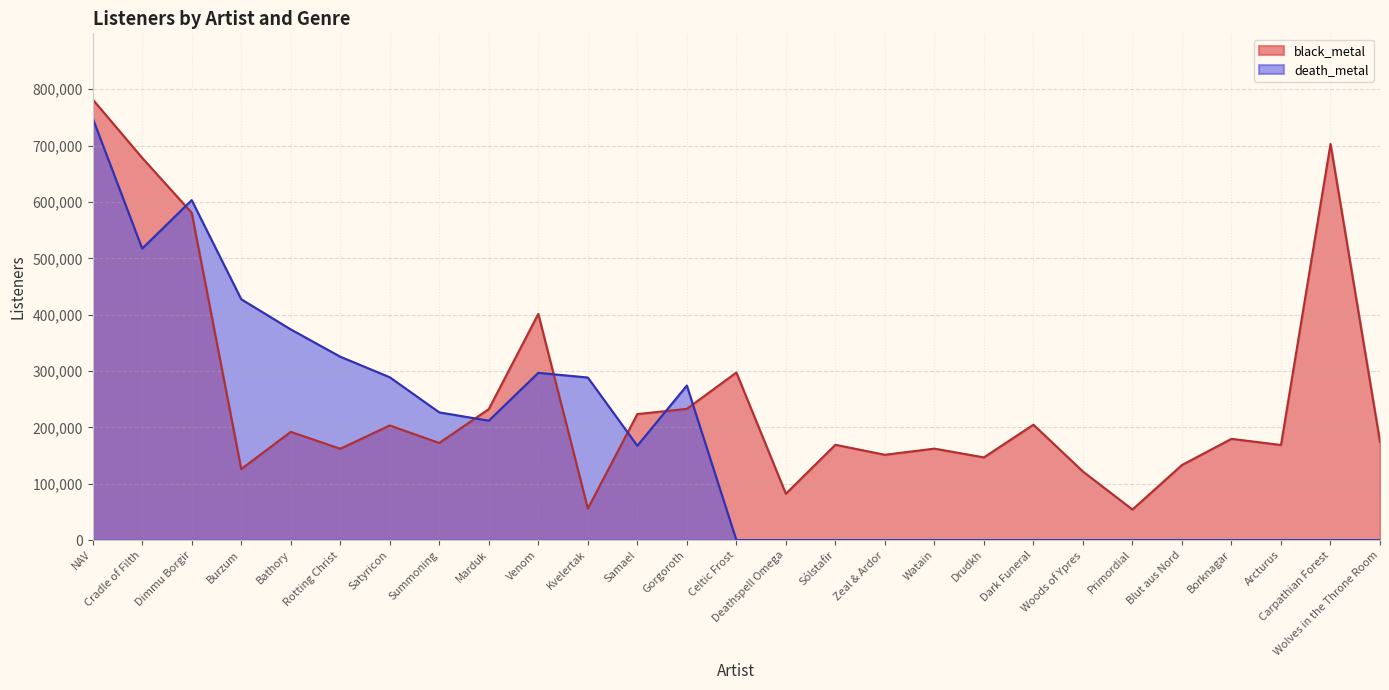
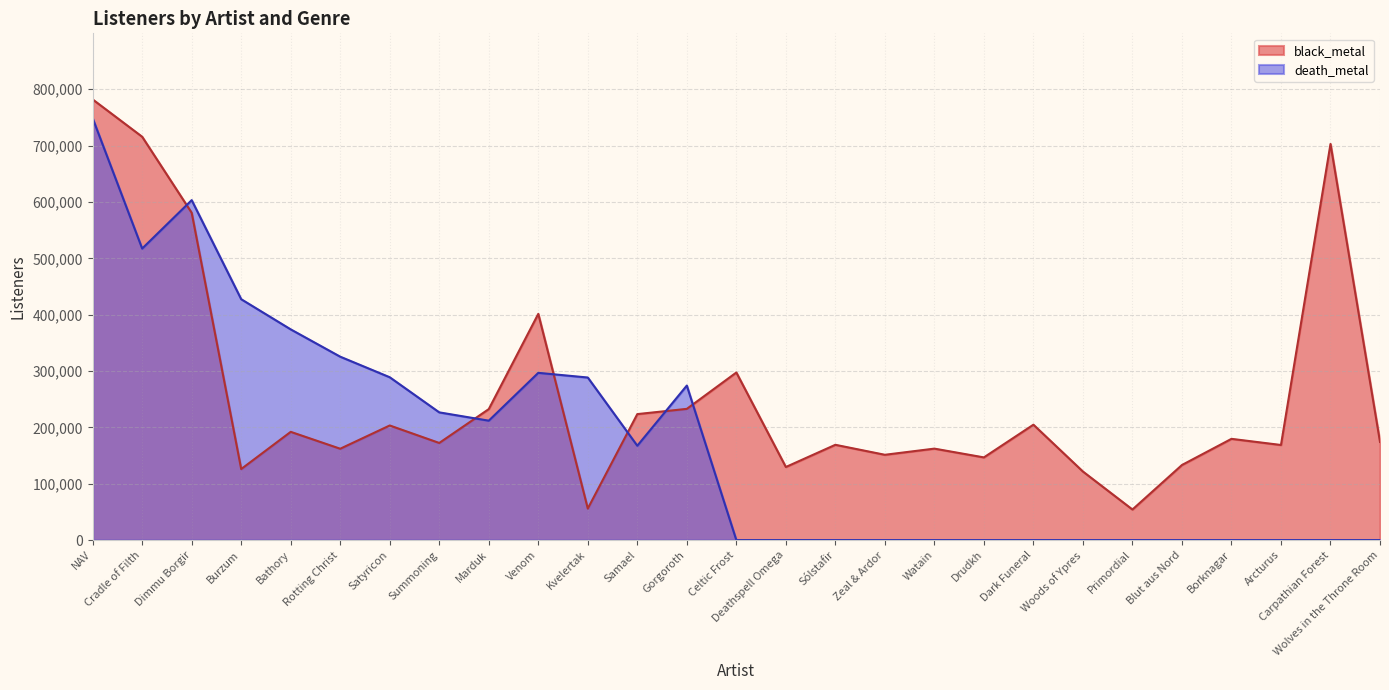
  {
    "black_metal": {
      "NAV": "780,000",
-     "Cradle of Filth": "680,000",
+     "Cradle of Filth": "720,000",
      "Dimmu Borgir": "580,000",
      "Burzum": "130,000",
      "Bathory": "190,000",
      "Rotting Christ": "160,000",
      "Satyricon": "200,000",
      "Summoning": "170,000",
      "Marduk": "230,000",
      "Venom": "400,000",
      "Kvelertak": "60,000",
      "Samael": "220,000",
      "Gorgoroth": "230,000",
      "Celtic Frost": "300,000",
-     "Deathspell Omega": "80,000",
+     "Deathspell Omega": "130,000",
      "Sólstafir": "170,000",
      "Zeal & Ardor": "150,000",
      "Watain": "160,000",
      "Drudkh": "150,000",
      "Dark Funeral": "200,000",
      "Woods of Ypres": "120,000",
      "Primordial": "50,000",
      "Blut aus Nord": "130,000",
      "Borknagar": "180,000",
      "Arcturus": "170,000",
      "Carpathian Forest": "700,000",
      "Wolves in the Throne Room": "170,000"
    },
    "death_metal": {
      "NAV": "750,000",
      "Cradle of Filth": "520,000",
      "Dimmu Borgir": "600,000",
      "Burzum": "430,000",
      "Bathory": "370,000",
      "Rotting Christ": "330,000",
      "Satyricon": "290,000",
      "Summoning": "230,000",
      "Marduk": "210,000",
      "Venom": "300,000",
      "Kvelertak": "290,000",
      "Samael": "170,000",
      "Gorgoroth": "270,000",
      "Celtic Frost": "0",
      "Deathspell Omega": "0",
      "Sólstafir": "0",
      "Zeal & Ardor": "0",
      "Watain": "0",
      "Drudkh": "0",
      "Dark Funeral": "0",
      "Woods of Ypres": "0",
      "Primordial": "0",
      "Blut aus Nord": "0",
      "Borknagar": "0",
      "Arcturus": "0",
      "Carpathian Forest": "0",
      "Wolves in the Throne Room": "0"
    }
  }
